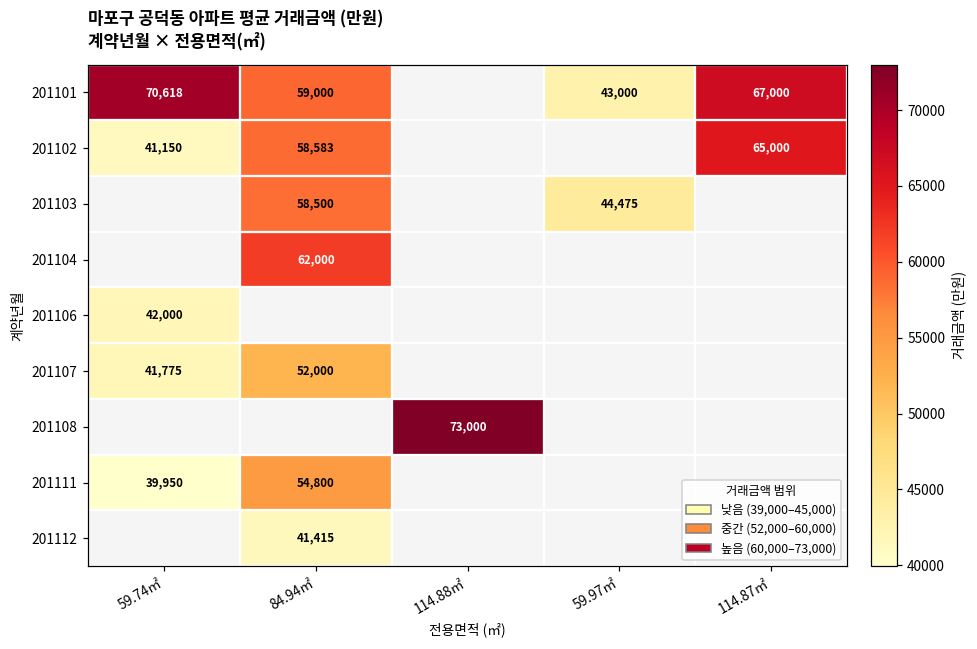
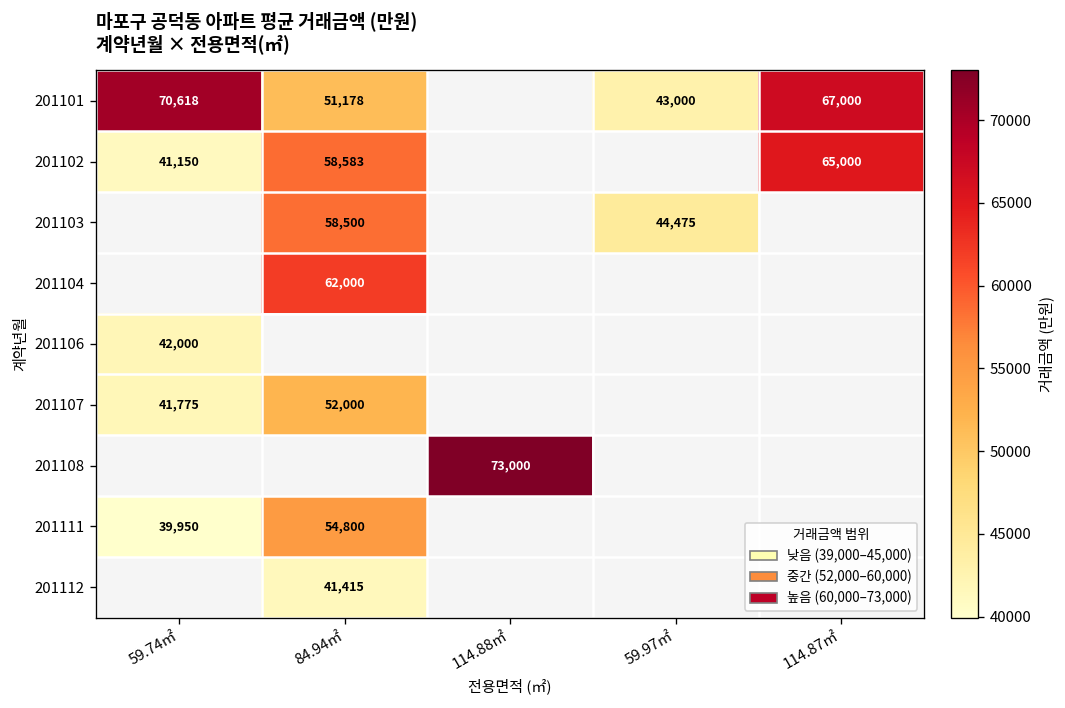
  {
    "201101": {
      "59.74㎡": "70,618",
-     "84.94㎡": "59,000",
+     "84.94㎡": "51,178",
      "59.97㎡": "43,000",
      "114.87㎡": "67,000"
    },
    "201102": {
      "59.74㎡": "41,150",
      "84.94㎡": "58,583",
      "114.87㎡": "65,000"
    },
    "201103": {
      "84.94㎡": "58,500",
      "59.97㎡": "44,475"
    },
    "201104": {
      "84.94㎡": "62,000"
    },
    "201106": {
      "59.74㎡": "42,000"
    },
    "201107": {
      "59.74㎡": "41,775",
      "84.94㎡": "52,000"
    },
    "201108": {
      "114.88㎡": "73,000"
    },
    "201111": {
      "59.74㎡": "39,950",
      "84.94㎡": "54,800"
    },
    "201112": {
      "84.94㎡": "41,415"
    }
  }
